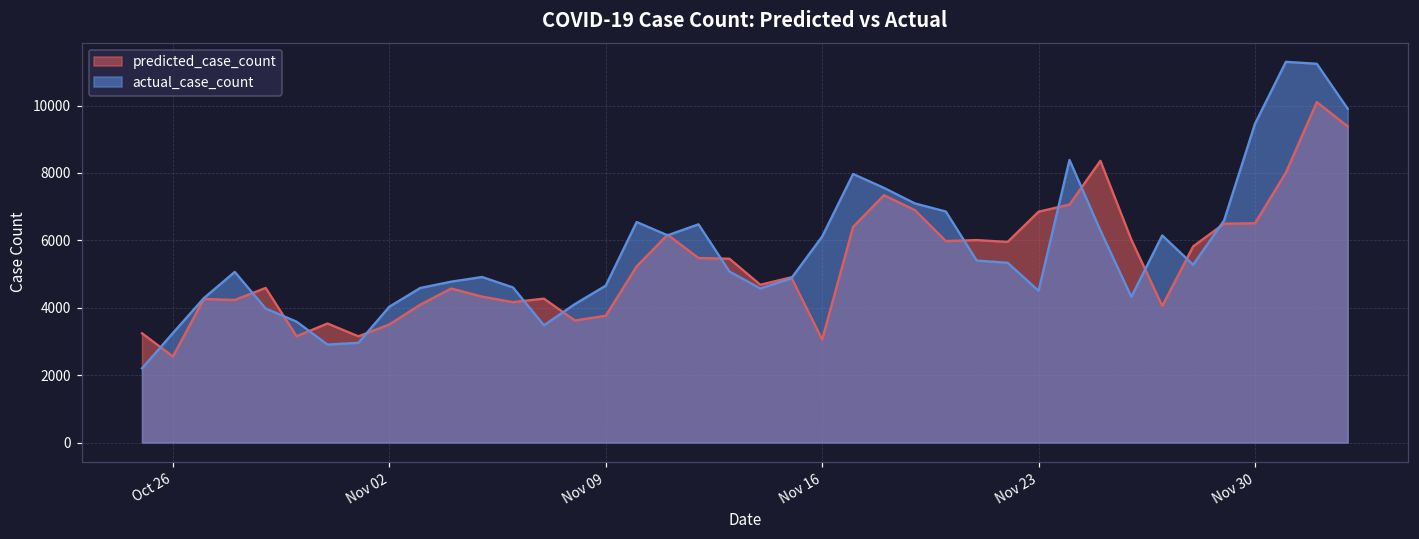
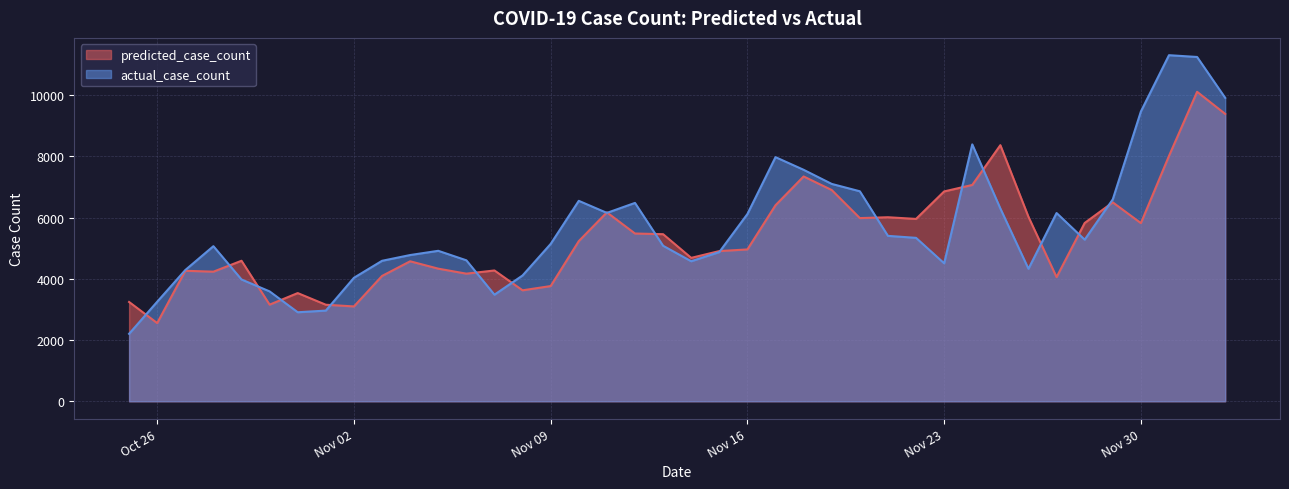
  {
    "predicted_case_count": {
      "Oct 26": 2600,
-     "Nov 02": 3500,
+     "Nov 02": 3100,
      "Nov 09": 3800,
-     "Nov 16": 3100,
+     "Nov 16": 5000,
      "Nov 23": 6900,
-     "Nov 30": 6500
+     "Nov 30": 5800
    },
    "actual_case_count": {
      "Oct 26": 3300,
      "Nov 02": 4000,
-     "Nov 09": 4700,
+     "Nov 09": 5100,
      "Nov 16": 6100,
      "Nov 23": 4500,
      "Nov 30": 9500
    }
  }
